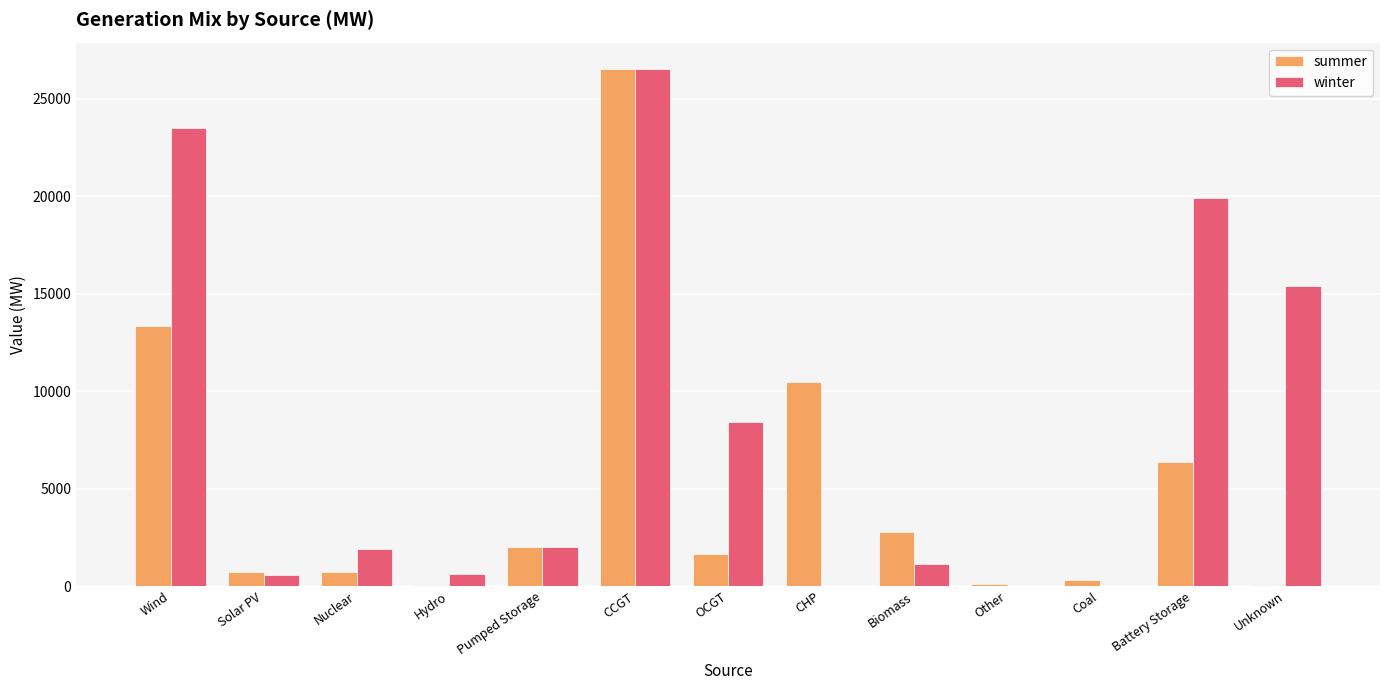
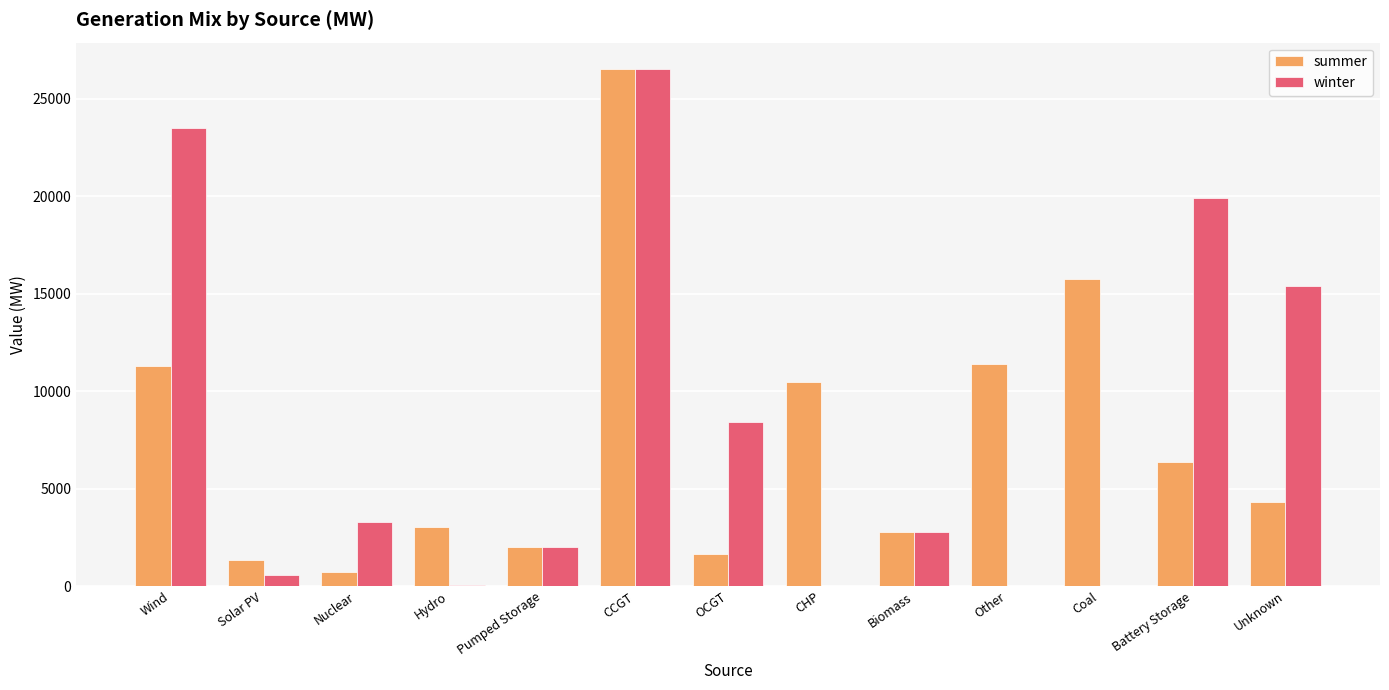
  {
    "summer": {
-     "Wind": 13400,
-     "Solar PV": 700,
+     "Wind": 11300,
+     "Solar PV": 1300,
      "Nuclear": 700,
-     "Hydro": 100,
+     "Hydro": 3100,
      "Pumped Storage": 2000,
      "CCGT": 26600,
      "OCGT": 1700,
      "CHP": 10500,
      "Biomass": 2800,
-     "Other": 100,
-     "Coal": 300,
+     "Other": 11400,
+     "Coal": 15800,
      "Battery Storage": 6400,
-     "Unknown": 100
+     "Unknown": 4300
    },
    "winter": {
      "Wind": 23500,
      "Solar PV": 600,
-     "Nuclear": 1900,
-     "Hydro": 600,
+     "Nuclear": 3300,
+     "Hydro": 100,
      "Pumped Storage": 2000,
      "CCGT": 26600,
      "OCGT": 8400,
      "CHP": 0,
-     "Biomass": 1200,
+     "Biomass": 2800,
      "Other": 0,
      "Coal": 0,
      "Battery Storage": 19900,
      "Unknown": 15400
    }
  }
